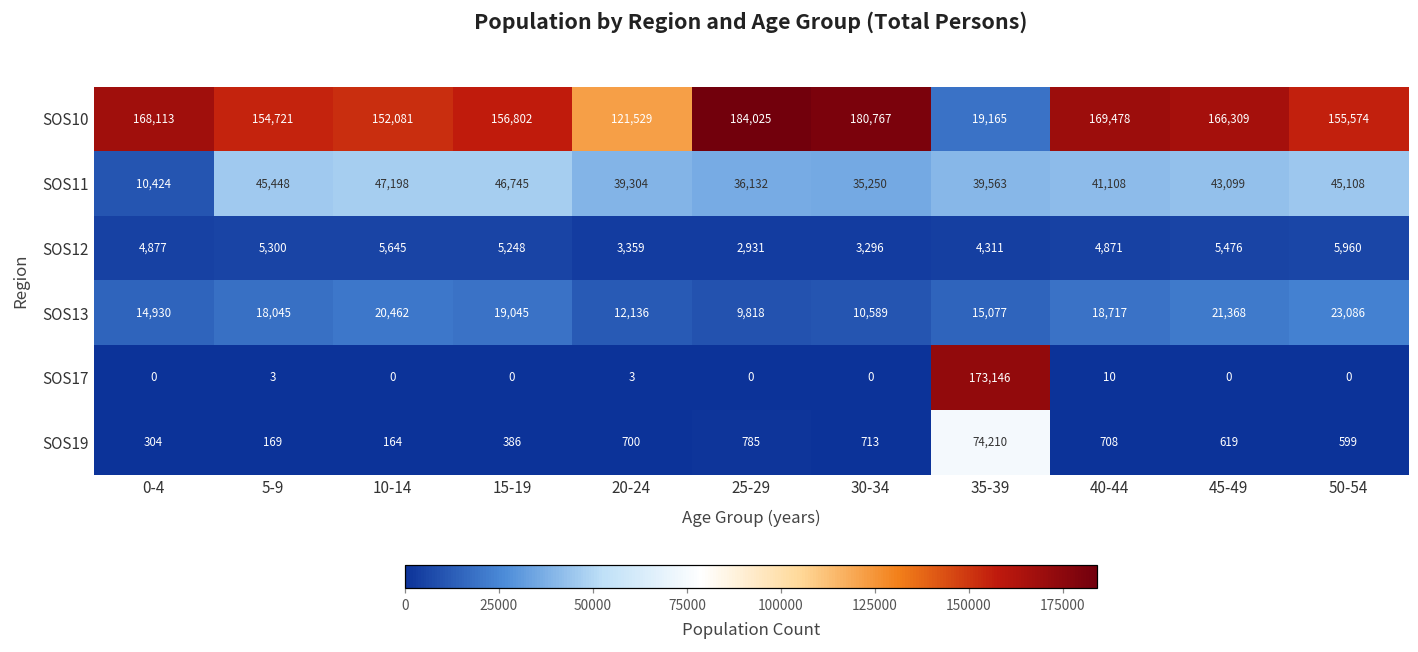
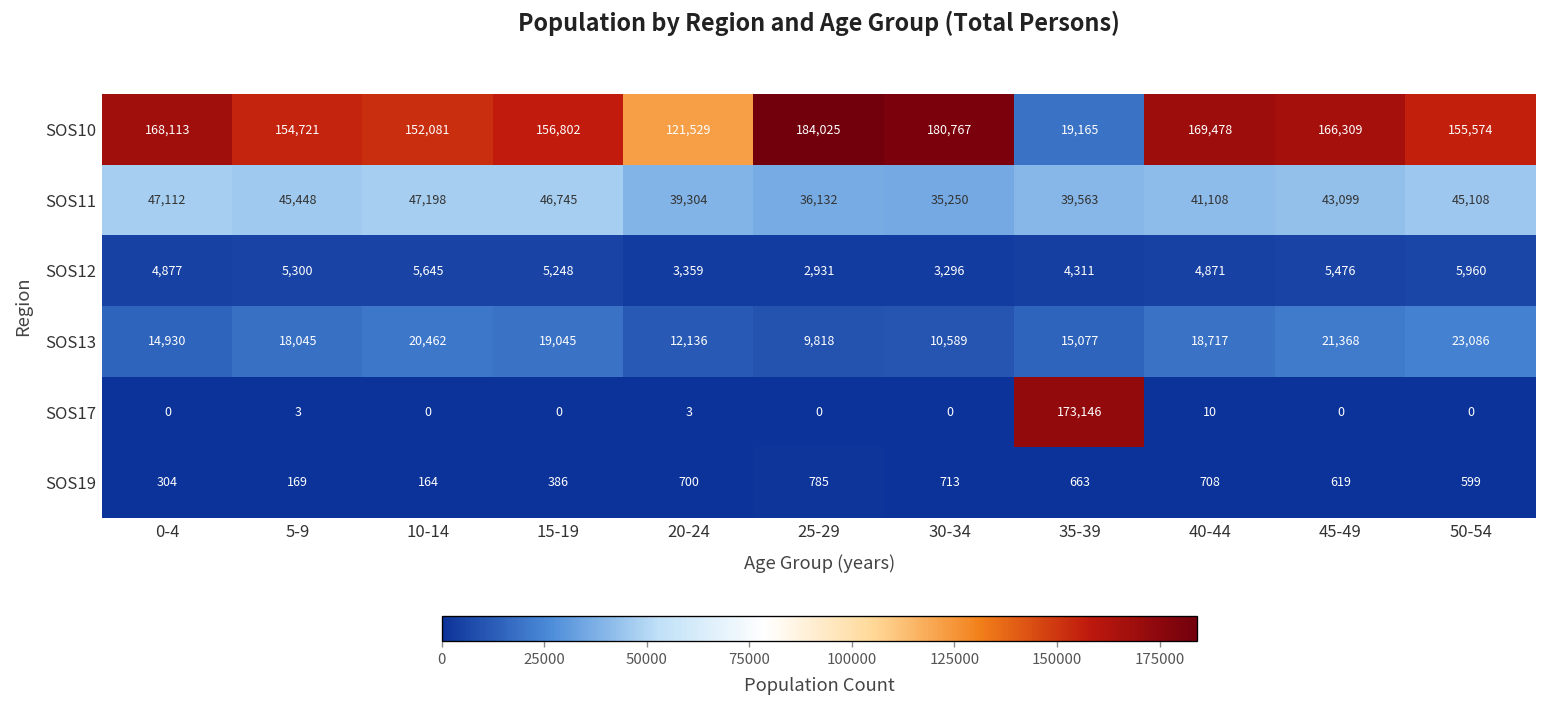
  {
    "SOS10": {
      "0-4": "168,113",
      "5-9": "154,721",
      "10-14": "152,081",
      "15-19": "156,802",
      "20-24": "121,529",
      "25-29": "184,025",
      "30-34": "180,767",
      "35-39": "19,165",
      "40-44": "169,478",
      "45-49": "166,309",
      "50-54": "155,574"
    },
    "SOS11": {
-     "0-4": "10,424",
+     "0-4": "47,112",
      "5-9": "45,448",
      "10-14": "47,198",
      "15-19": "46,745",
      "20-24": "39,304",
      "25-29": "36,132",
      "30-34": "35,250",
      "35-39": "39,563",
      "40-44": "41,108",
      "45-49": "43,099",
      "50-54": "45,108"
    },
    "SOS12": {
      "0-4": "4,877",
      "5-9": "5,300",
      "10-14": "5,645",
      "15-19": "5,248",
      "20-24": "3,359",
      "25-29": "2,931",
      "30-34": "3,296",
      "35-39": "4,311",
      "40-44": "4,871",
      "45-49": "5,476",
      "50-54": "5,960"
    },
    "SOS13": {
      "0-4": "14,930",
      "5-9": "18,045",
      "10-14": "20,462",
      "15-19": "19,045",
      "20-24": "12,136",
      "25-29": "9,818",
      "30-34": "10,589",
      "35-39": "15,077",
      "40-44": "18,717",
      "45-49": "21,368",
      "50-54": "23,086"
    },
    "SOS17": {
      "0-4": "0",
      "5-9": "3",
      "10-14": "0",
      "15-19": "0",
      "20-24": "3",
      "25-29": "0",
      "30-34": "0",
      "35-39": "173,146",
      "40-44": "10",
      "45-49": "0",
      "50-54": "0"
    },
    "SOS19": {
      "0-4": "304",
      "5-9": "169",
      "10-14": "164",
      "15-19": "386",
      "20-24": "700",
      "25-29": "785",
      "30-34": "713",
-     "35-39": "74,210",
+     "35-39": "663",
      "40-44": "708",
      "45-49": "619",
      "50-54": "599"
    }
  }
